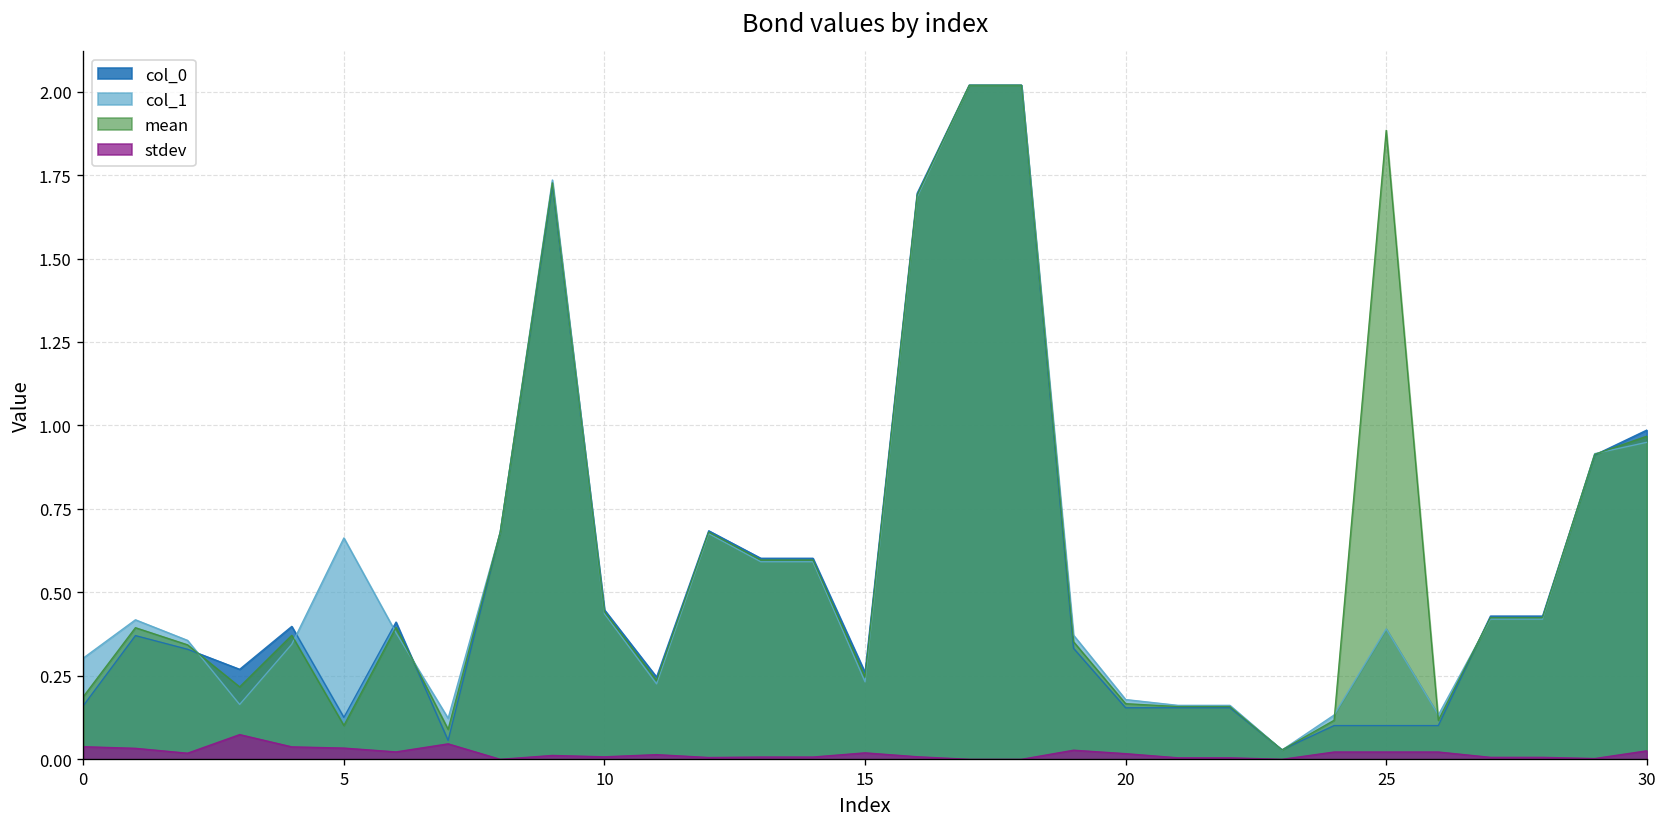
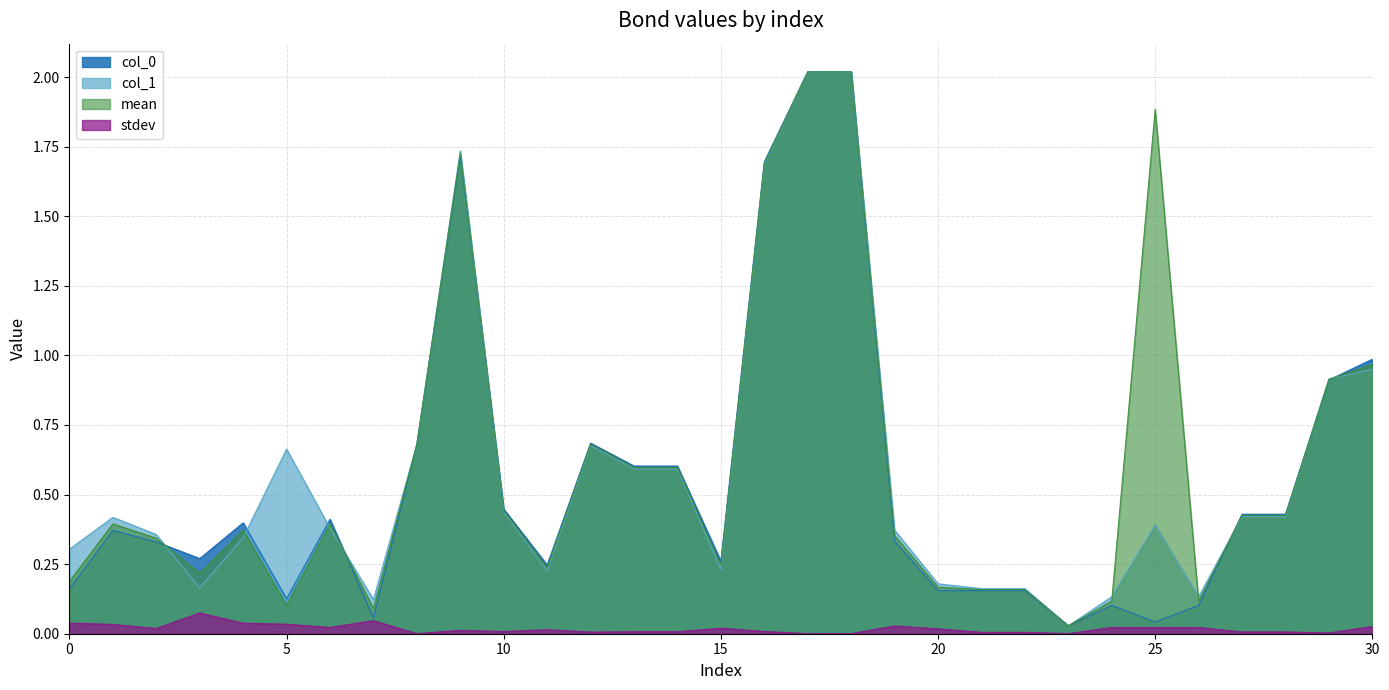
  {
    "col_0": {
      "0": 0.16,
      "5": 0.13,
      "15": 0.26,
      "20": 0.15,
-     "25": 0.10,
+     "25": 0.04,
      "30": 0.99
    },
    "col_1": {
      "0": 0.30,
      "5": 0.66,
      "15": 0.23,
      "20": 0.18,
      "25": 0.39,
      "30": 0.95
    },
    "mean": {
      "0": 0.19,
      "5": 0.10,
      "15": 0.25,
      "20": 0.17,
      "25": 1.88,
      "30": 0.97
    },
    "stdev": {
      "0": 0.04,
      "5": 0.03,
      "10": 0.01,
      "15": 0.02,
      "20": 0.02,
      "25": 0.02,
      "30": 0.03
    }
  }
